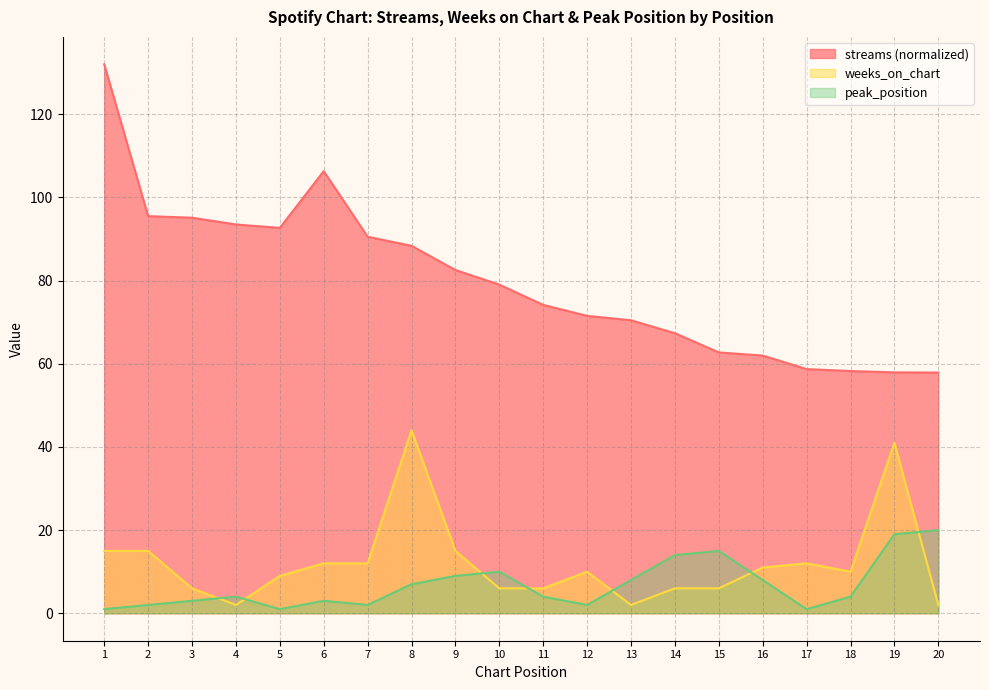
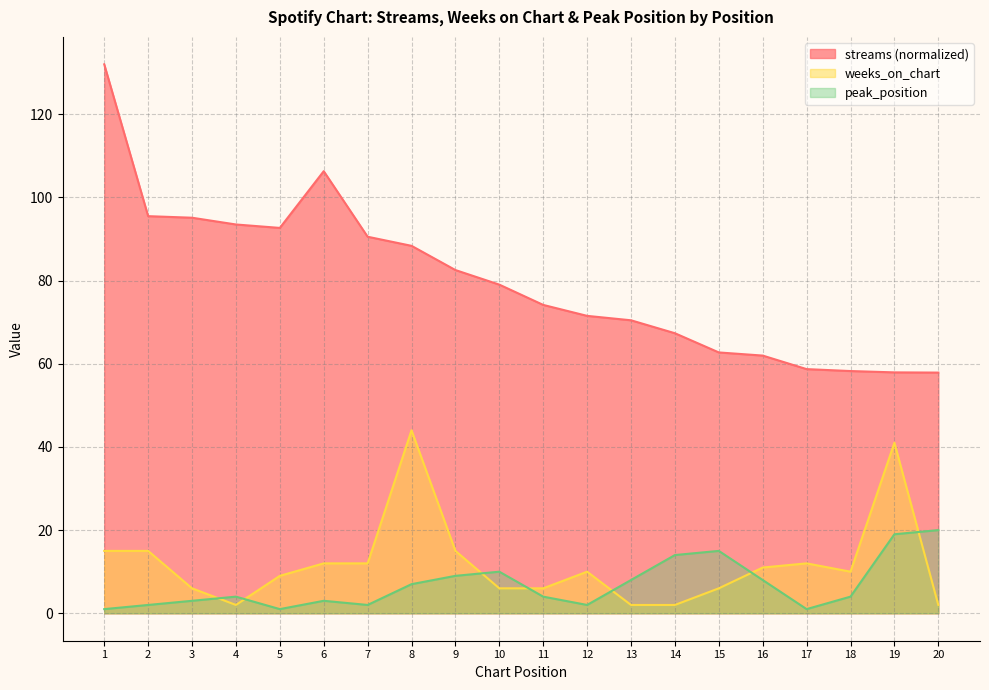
  {
    "streams (normalized)": {
      "1": 132,
      "2": 95,
      "3": 95,
      "4": 93,
      "5": 93,
      "6": 106,
      "7": 91,
      "8": 88,
      "9": 83,
      "10": 79,
      "11": 74,
      "12": 72,
      "13": 70,
      "14": 67,
      "15": 63,
      "16": 62,
      "17": 59,
      "18": 58,
      "19": 58,
      "20": 58
    },
    "weeks_on_chart": {
      "1": 15,
      "2": 15,
      "3": 6,
      "4": 2,
      "5": 9,
      "6": 12,
      "7": 12,
      "8": 44,
      "9": 15,
      "10": 6,
      "11": 6,
      "12": 10,
      "13": 2,
-     "14": 6,
+     "14": 2,
      "15": 6,
      "16": 11,
      "17": 12,
      "18": 10,
      "19": 41,
      "20": 2
    },
    "peak_position": {
      "1": 1,
      "2": 2,
      "3": 3,
      "4": 4,
      "5": 1,
      "6": 3,
      "7": 2,
      "8": 7,
      "9": 9,
      "10": 10,
      "11": 4,
      "12": 2,
      "13": 8,
      "14": 14,
      "15": 15,
      "16": 8,
      "17": 1,
      "18": 4,
      "19": 19,
      "20": 20
    }
  }
